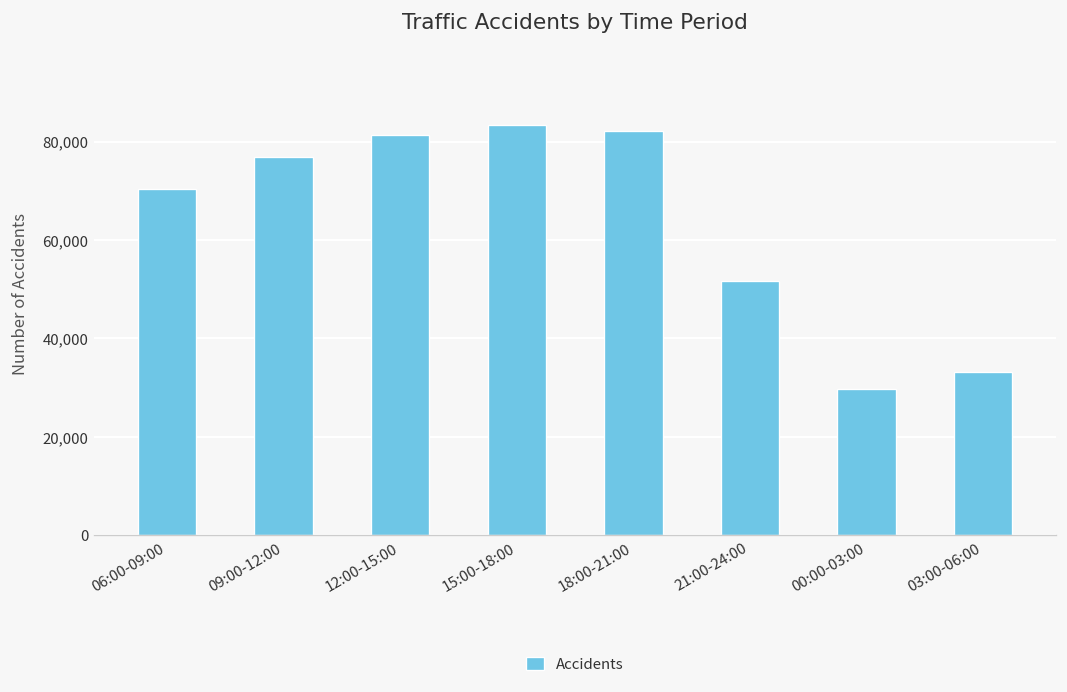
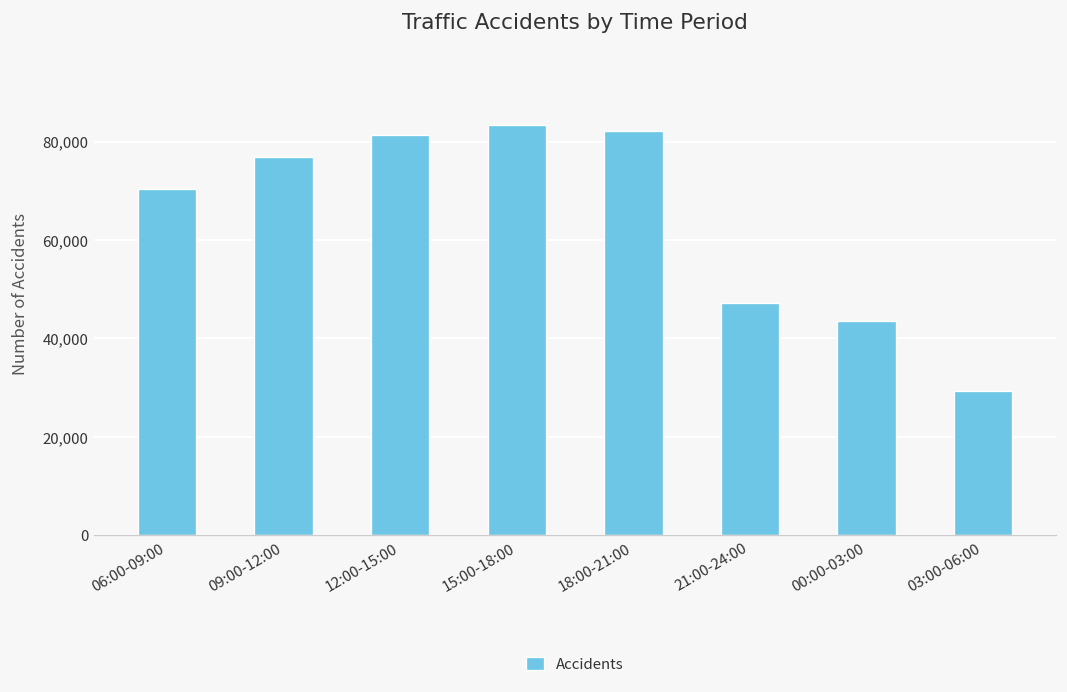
  {
    "06:00-09:00": "70,000",
    "09:00-12:00": "77,000",
    "12:00-15:00": "81,000",
    "15:00-18:00": "83,000",
    "18:00-21:00": "82,000",
-   "21:00-24:00": "52,000",
-   "00:00-03:00": "30,000",
-   "03:00-06:00": "33,000"
+   "21:00-24:00": "47,000",
+   "00:00-03:00": "43,000",
+   "03:00-06:00": "29,000"
  }
